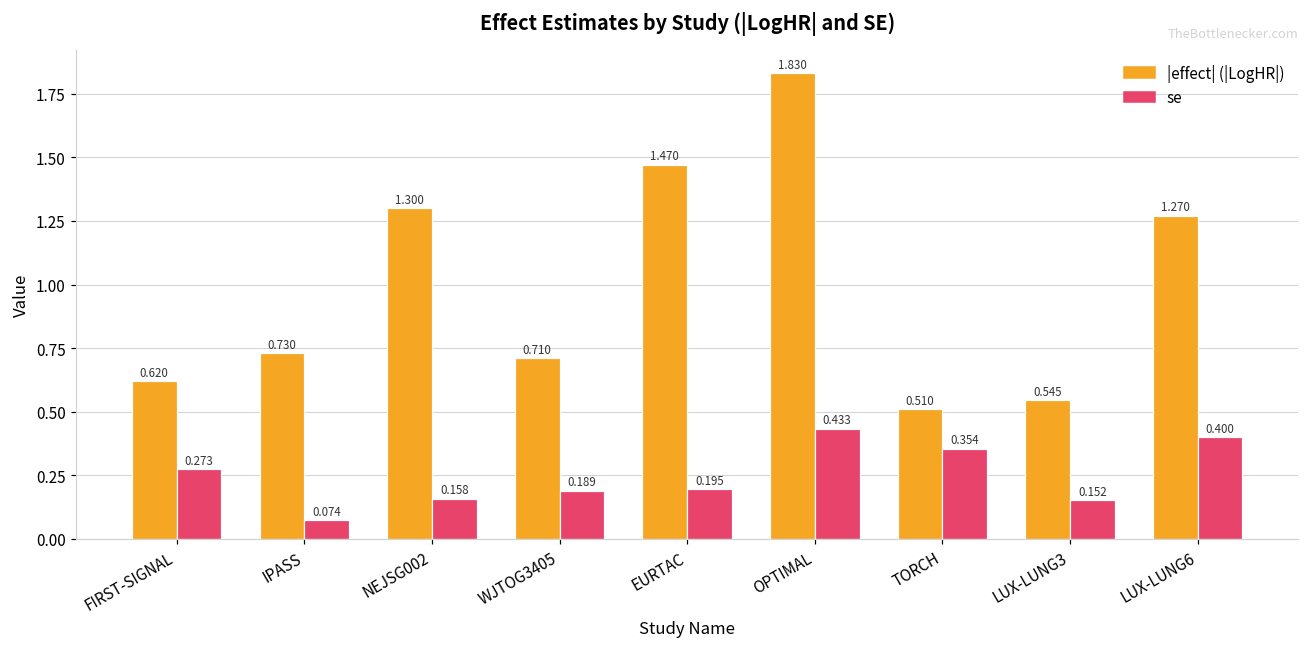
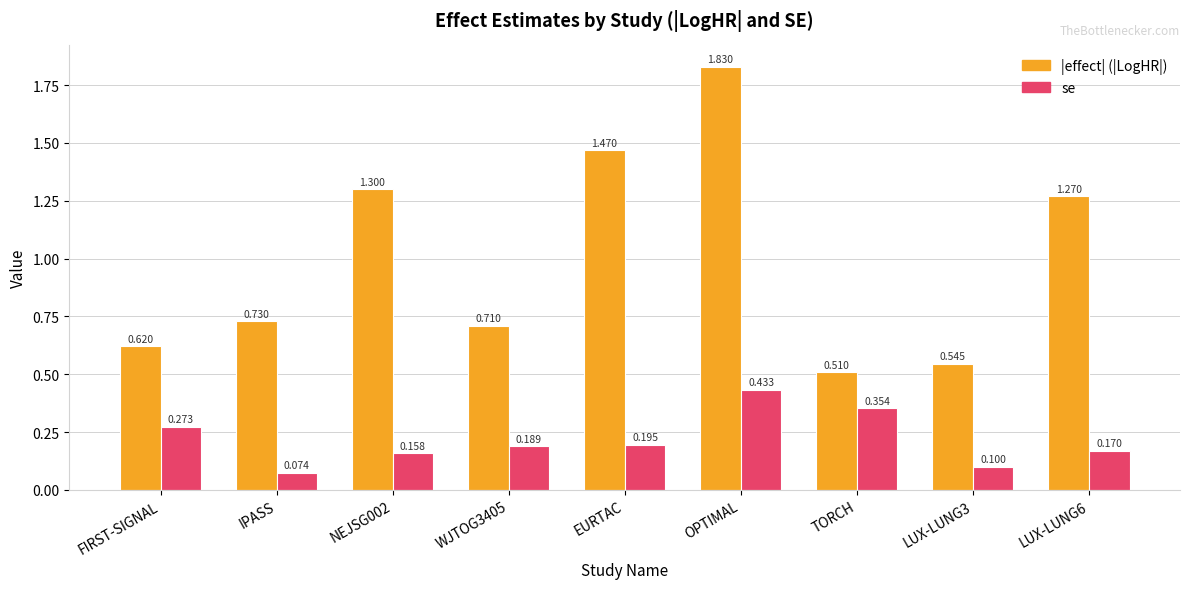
  {
    "|effect| (|LogHR|)": {
      "FIRST-SIGNAL": 0.620,
      "IPASS": 0.730,
      "NEJSG002": 1.300,
      "WJTOG3405": 0.710,
      "EURTAC": 1.470,
      "OPTIMAL": 1.830,
      "TORCH": 0.510,
      "LUX-LUNG3": 0.545,
      "LUX-LUNG6": 1.270
    },
    "se": {
      "FIRST-SIGNAL": 0.273,
      "IPASS": 0.074,
      "NEJSG002": 0.158,
      "WJTOG3405": 0.189,
      "EURTAC": 0.195,
      "OPTIMAL": 0.433,
      "TORCH": 0.354,
-     "LUX-LUNG3": 0.152,
-     "LUX-LUNG6": 0.400
+     "LUX-LUNG3": 0.100,
+     "LUX-LUNG6": 0.170
    }
  }
